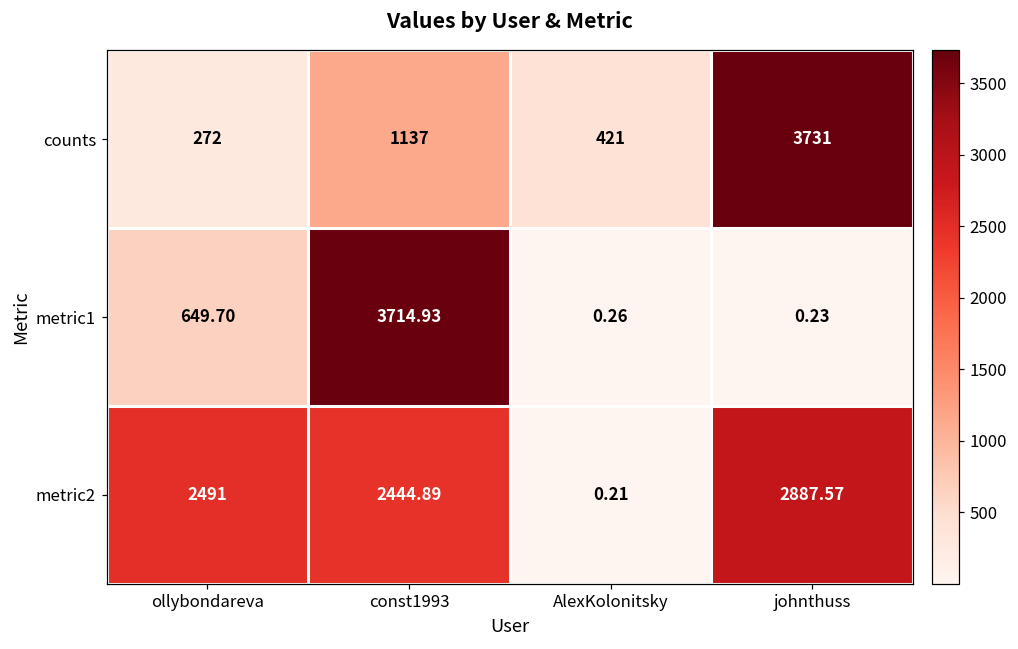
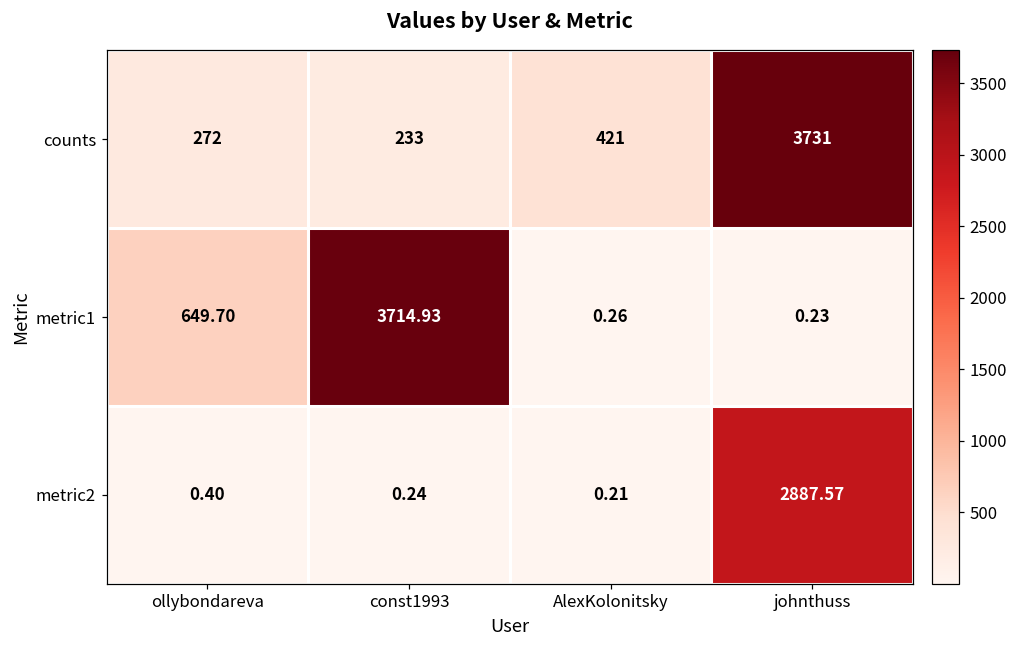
  {
    "counts": {
      "ollybondareva": 272,
-     "const1993": 1137,
+     "const1993": 233,
      "AlexKolonitsky": 421,
      "johnthuss": 3731
    },
    "metric1": {
      "ollybondareva": 649.70,
      "const1993": 3714.93,
      "AlexKolonitsky": 0.26,
      "johnthuss": 0.23
    },
    "metric2": {
-     "ollybondareva": 2491,
-     "const1993": 2444.89,
+     "ollybondareva": 0.40,
+     "const1993": 0.24,
      "AlexKolonitsky": 0.21,
      "johnthuss": 2887.57
    }
  }
